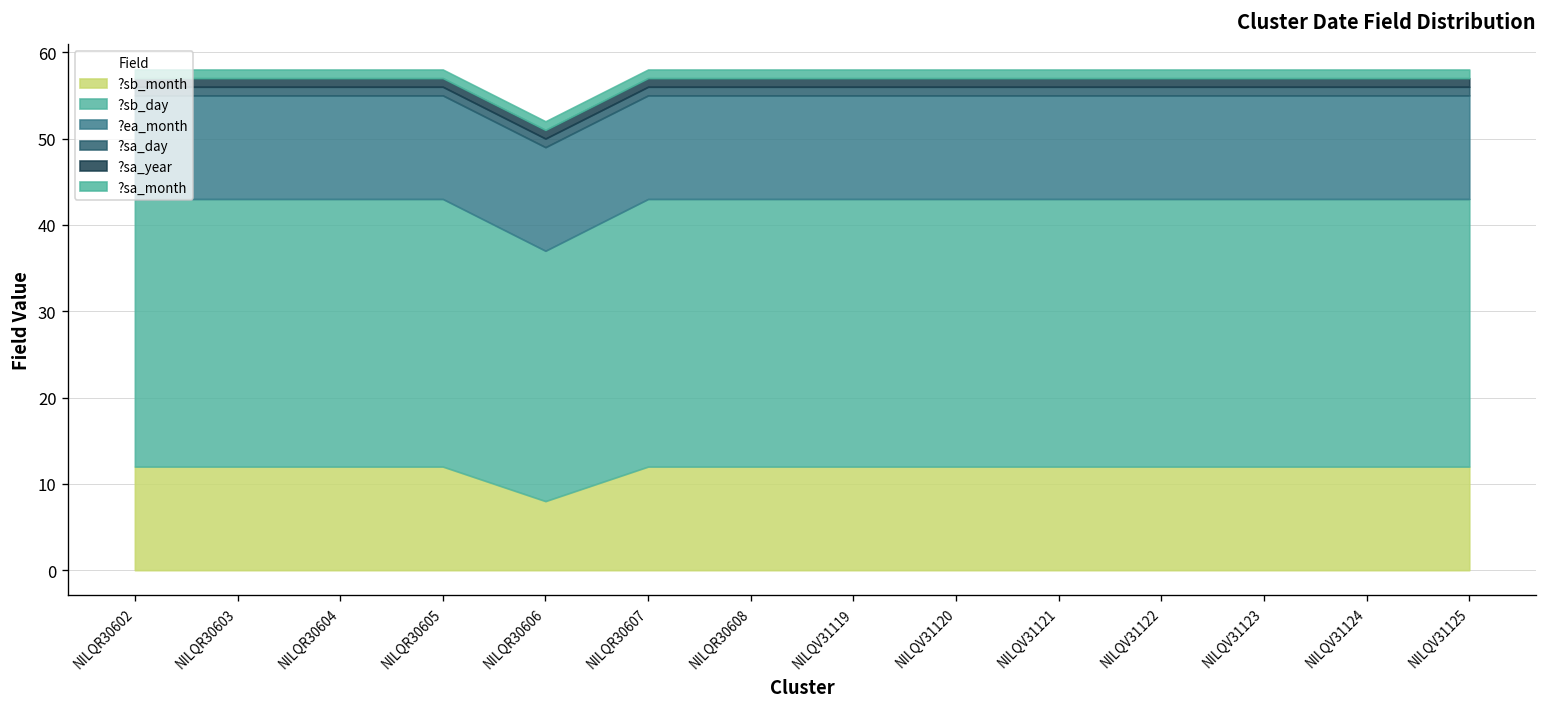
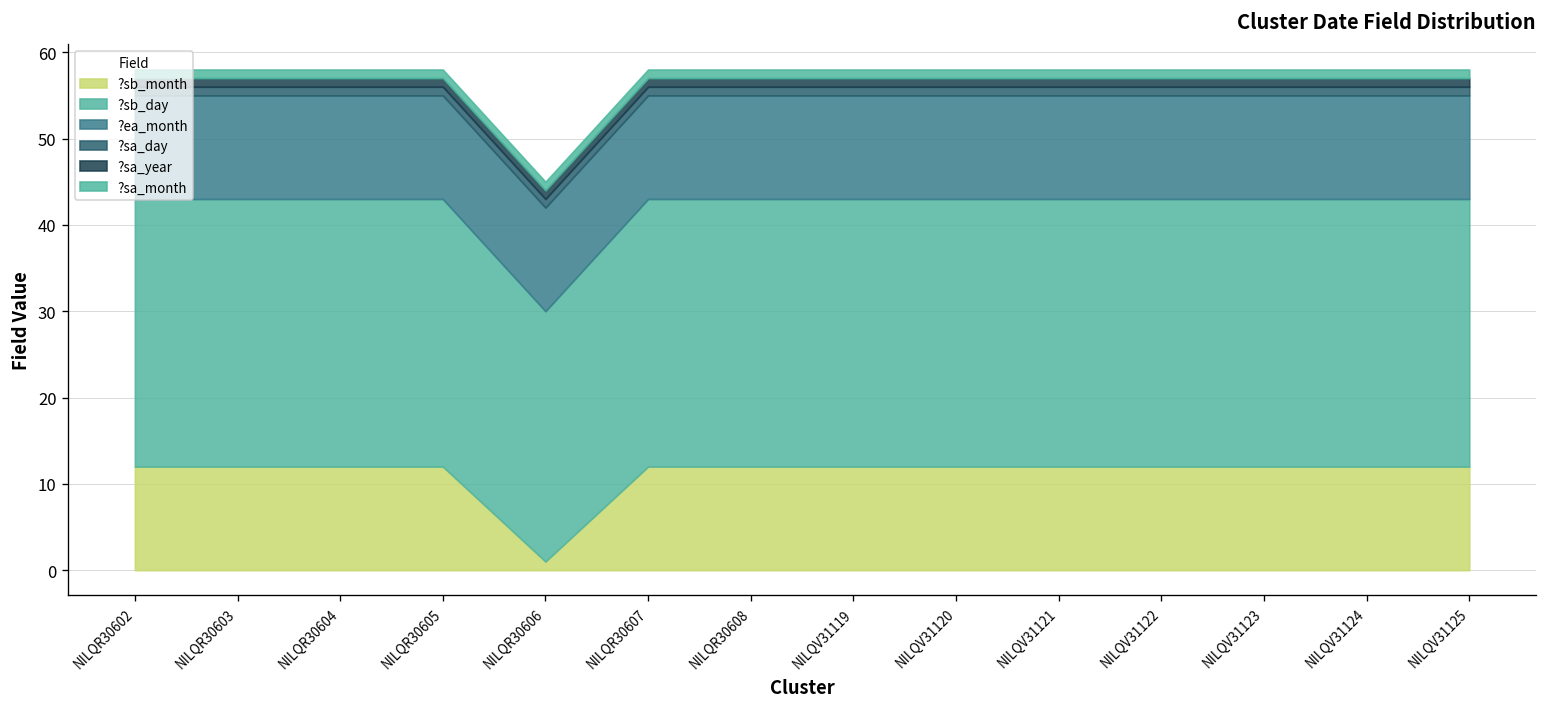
  {
    "?sb_month": {
      "NILQR30602": 12,
      "NILQR30603": 12,
      "NILQR30604": 12,
      "NILQR30605": 12,
-     "NILQR30606": 8,
+     "NILQR30606": 1,
      "NILQR30607": 12,
      "NILQR30608": 12,
      "NILQV31119": 12,
      "NILQV31120": 12,
      "NILQV31121": 12,
      "NILQV31122": 12,
      "NILQV31123": 12,
      "NILQV31124": 12,
      "NILQV31125": 12
    }
  }
